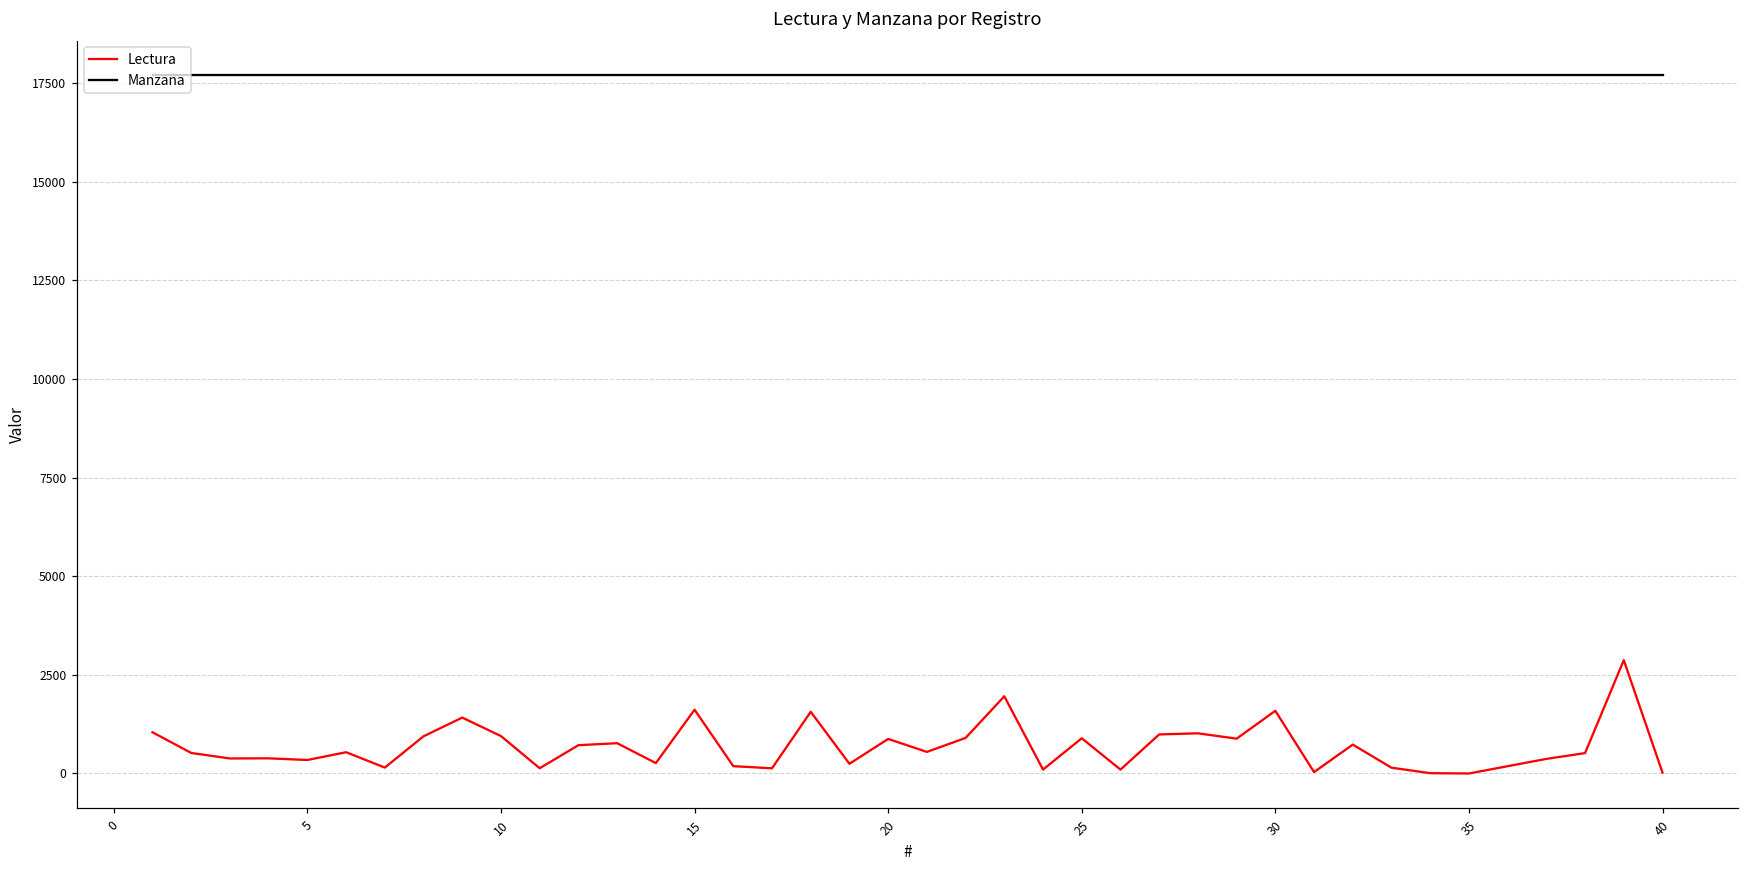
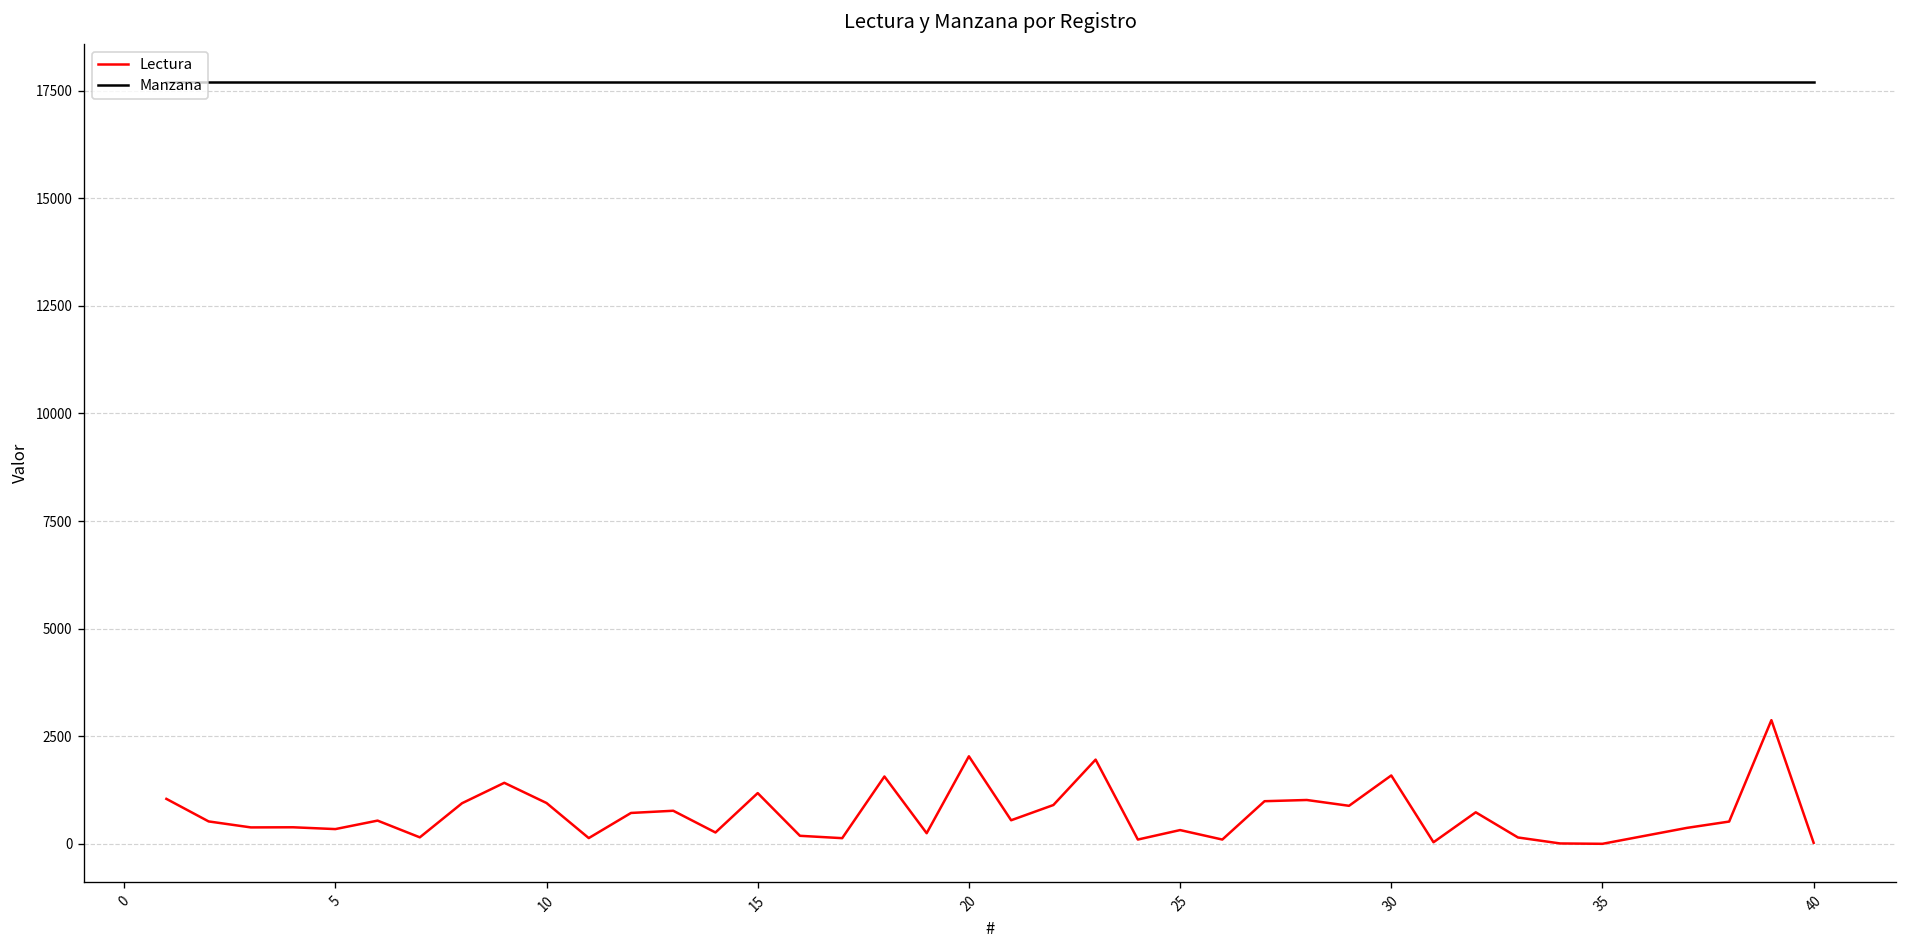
  {
    "Lectura": {
      "5": 300,
      "10": 900,
-     "15": 1600,
-     "20": 900,
-     "25": 900,
+     "15": 1200,
+     "20": 2000,
+     "25": 300,
      "30": 1600,
      "35": 0,
      "40": 0
    },
    "Manzana": {
      "5": 17700,
      "10": 17700,
      "15": 17700,
      "20": 17700,
      "25": 17700,
      "30": 17700,
      "35": 17700,
      "40": 17700
    }
  }
